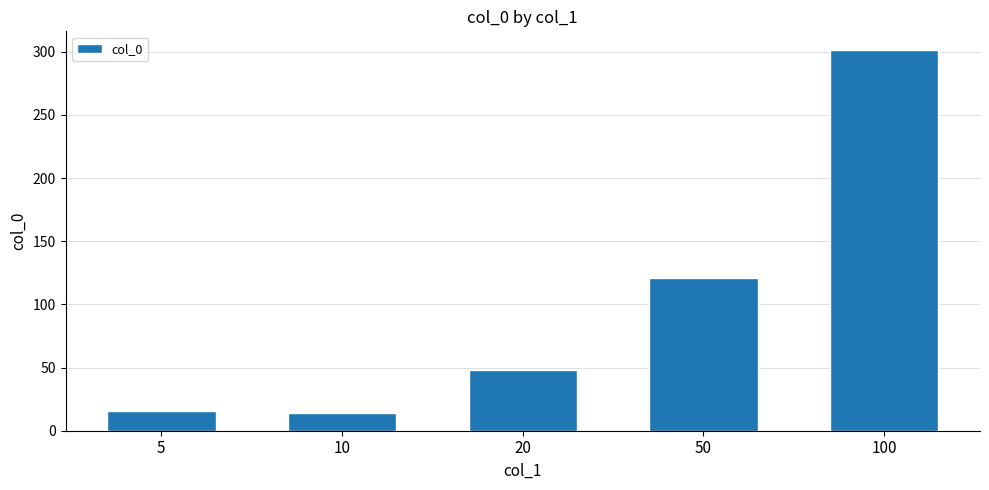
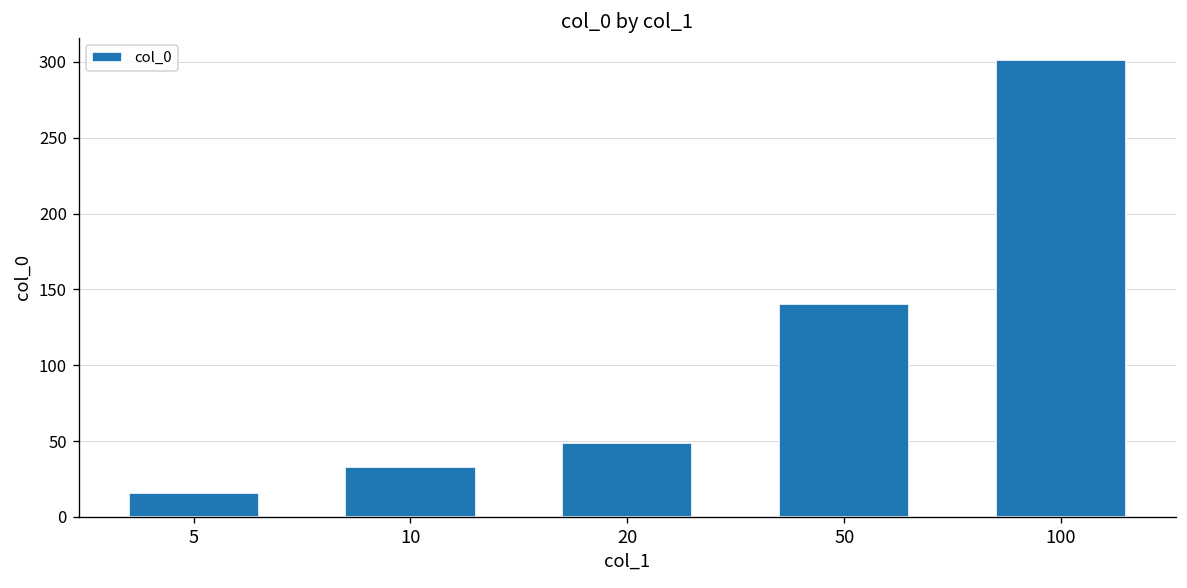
  {
    "5": 16,
-   "10": 14,
+   "10": 33,
    "20": 48,
-   "50": 121,
+   "50": 140,
    "100": 301
  }
